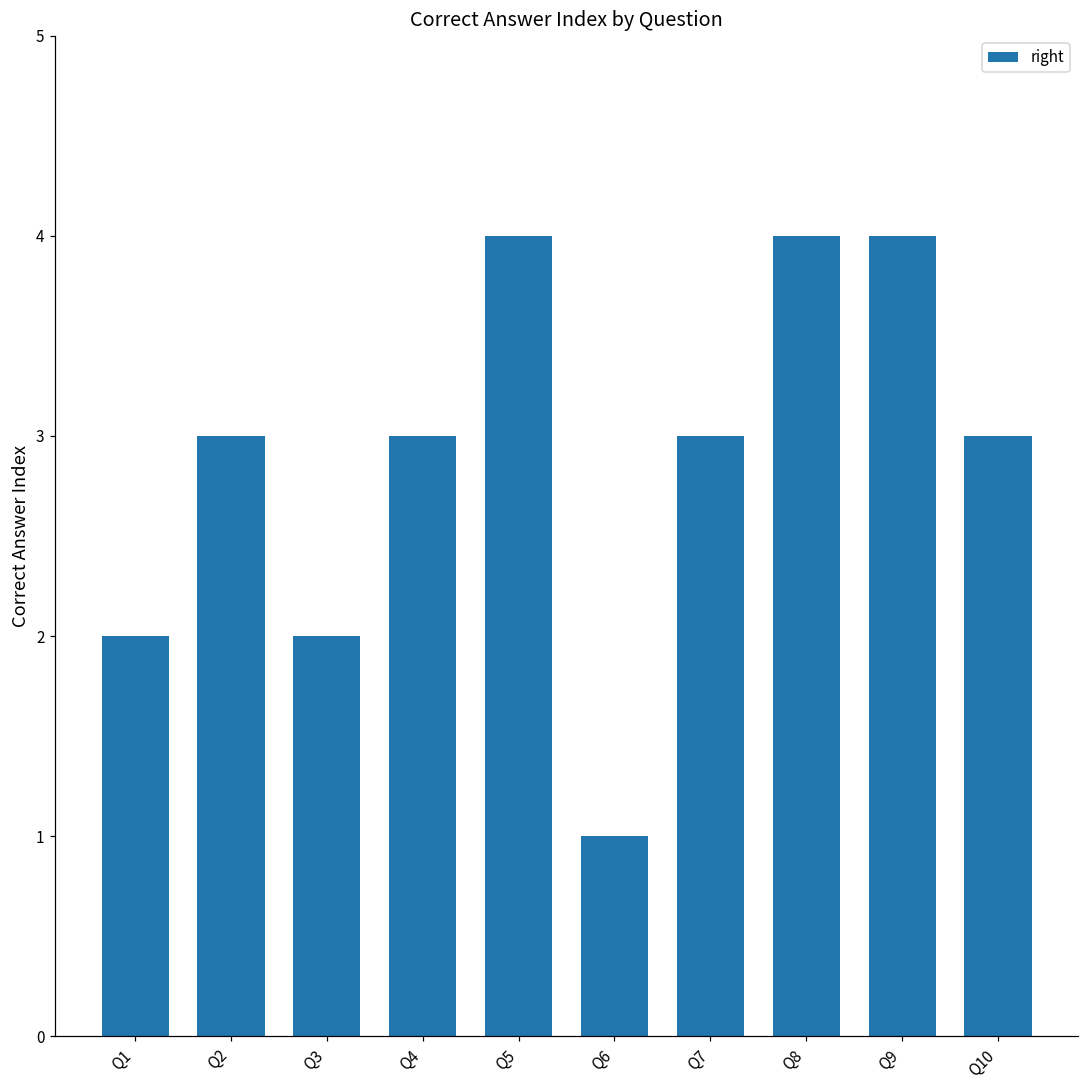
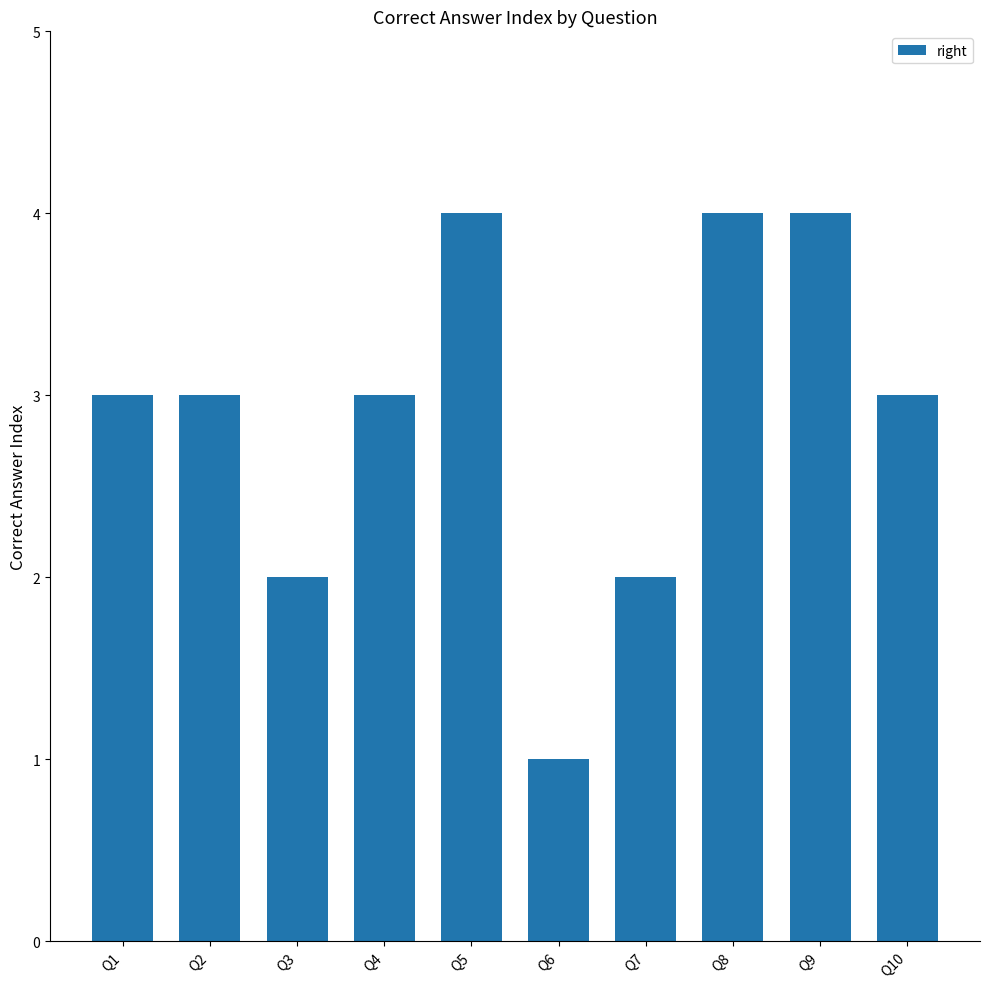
  {
-   "Q1": 2,
+   "Q1": 3,
    "Q2": 3,
    "Q3": 2,
    "Q4": 3,
    "Q5": 4,
    "Q6": 1,
-   "Q7": 3,
+   "Q7": 2,
    "Q8": 4,
    "Q9": 4,
    "Q10": 3
  }
